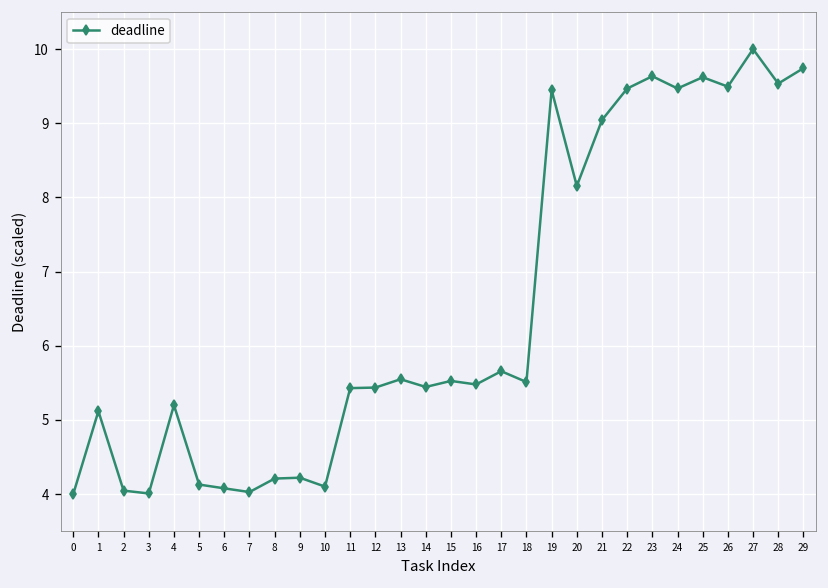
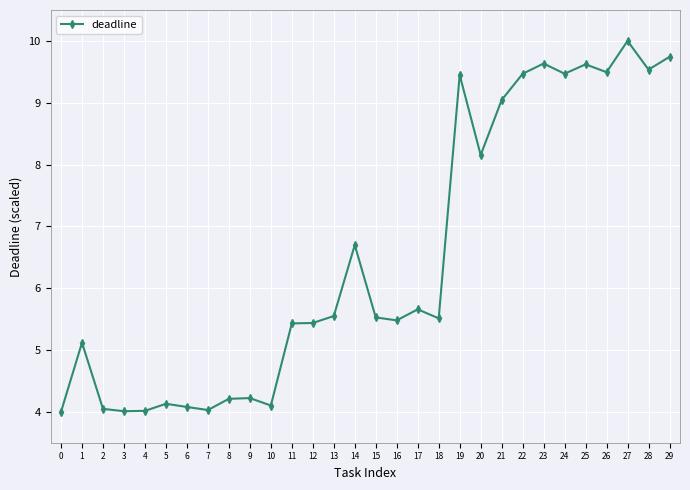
  {
    "0": 4.0,
    "1": 5.1,
    "2": 4.0,
    "3": 4.0,
-   "4": 5.2,
+   "4": 4.0,
    "5": 4.1,
    "6": 4.1,
    "7": 4.0,
    "8": 4.2,
    "9": 4.2,
    "10": 4.1,
    "11": 5.4,
    "12": 5.4,
    "13": 5.5,
-   "14": 5.4,
+   "14": 6.7,
    "15": 5.5,
    "16": 5.5,
    "17": 5.7,
    "18": 5.5,
    "19": 9.4,
    "20": 8.2,
    "21": 9.0,
    "22": 9.5,
    "23": 9.6,
    "24": 9.5,
    "25": 9.6,
    "26": 9.5,
    "27": 10.0,
    "28": 9.5,
    "29": 9.7
  }
